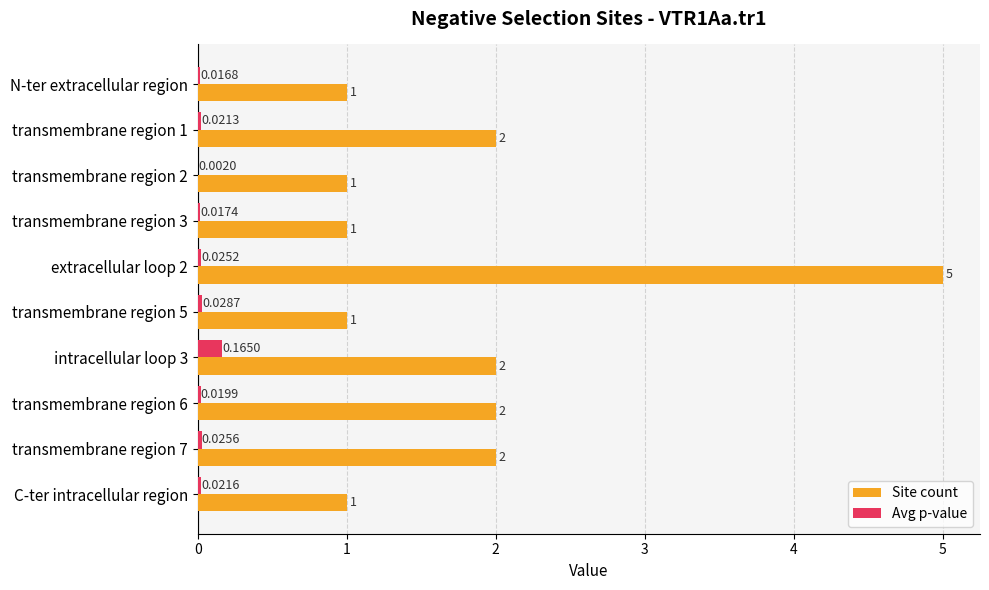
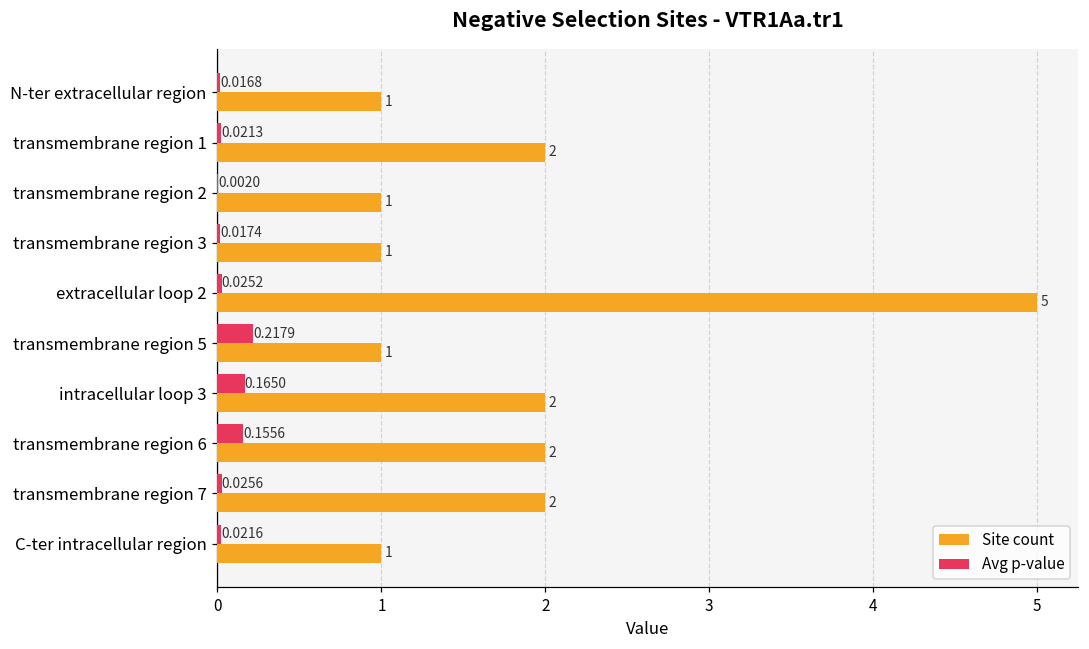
  {
    "Site count": {
      "N-ter extracellular region": 1,
      "transmembrane region 1": 2,
      "transmembrane region 2": 1,
      "transmembrane region 3": 1,
      "extracellular loop 2": 5,
      "transmembrane region 5": 1,
      "intracellular loop 3": 2,
      "transmembrane region 6": 2,
      "transmembrane region 7": 2,
      "C-ter intracellular region": 1
    },
    "Avg p-value": {
      "N-ter extracellular region": 0.0168,
      "transmembrane region 1": 0.0213,
      "transmembrane region 2": 0.0020,
      "transmembrane region 3": 0.0174,
      "extracellular loop 2": 0.0252,
-     "transmembrane region 5": 0.0287,
+     "transmembrane region 5": 0.2179,
      "intracellular loop 3": 0.1650,
-     "transmembrane region 6": 0.0199,
+     "transmembrane region 6": 0.1556,
      "transmembrane region 7": 0.0256,
      "C-ter intracellular region": 0.0216
    }
  }
